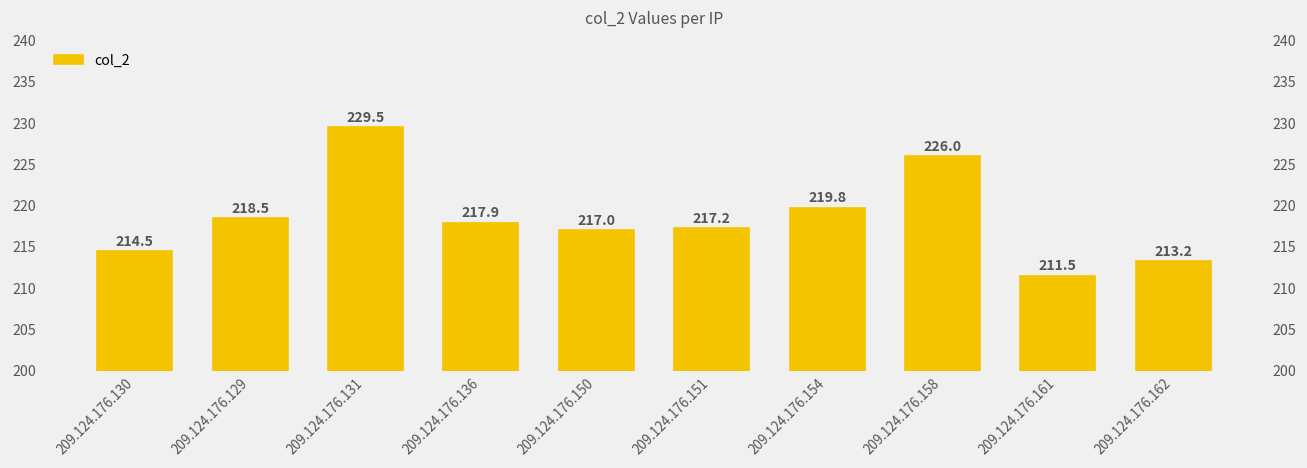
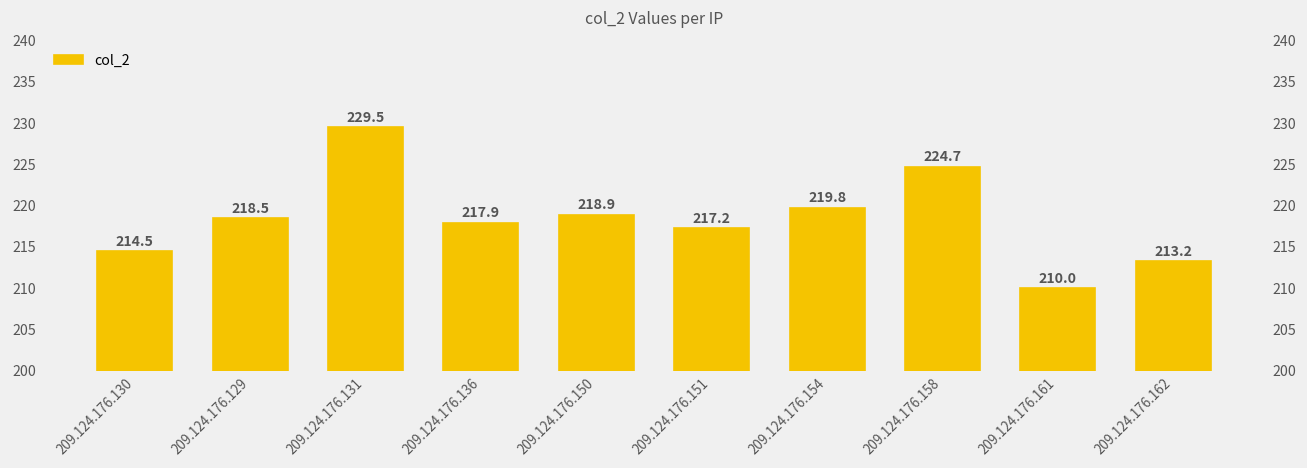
  {
    "209.124.176.130": 214.5,
    "209.124.176.129": 218.5,
    "209.124.176.131": 229.5,
    "209.124.176.136": 217.9,
-   "209.124.176.150": 217.0,
+   "209.124.176.150": 218.9,
    "209.124.176.151": 217.2,
    "209.124.176.154": 219.8,
-   "209.124.176.158": 226.0,
-   "209.124.176.161": 211.5,
+   "209.124.176.158": 224.7,
+   "209.124.176.161": 210.0,
    "209.124.176.162": 213.2
  }
